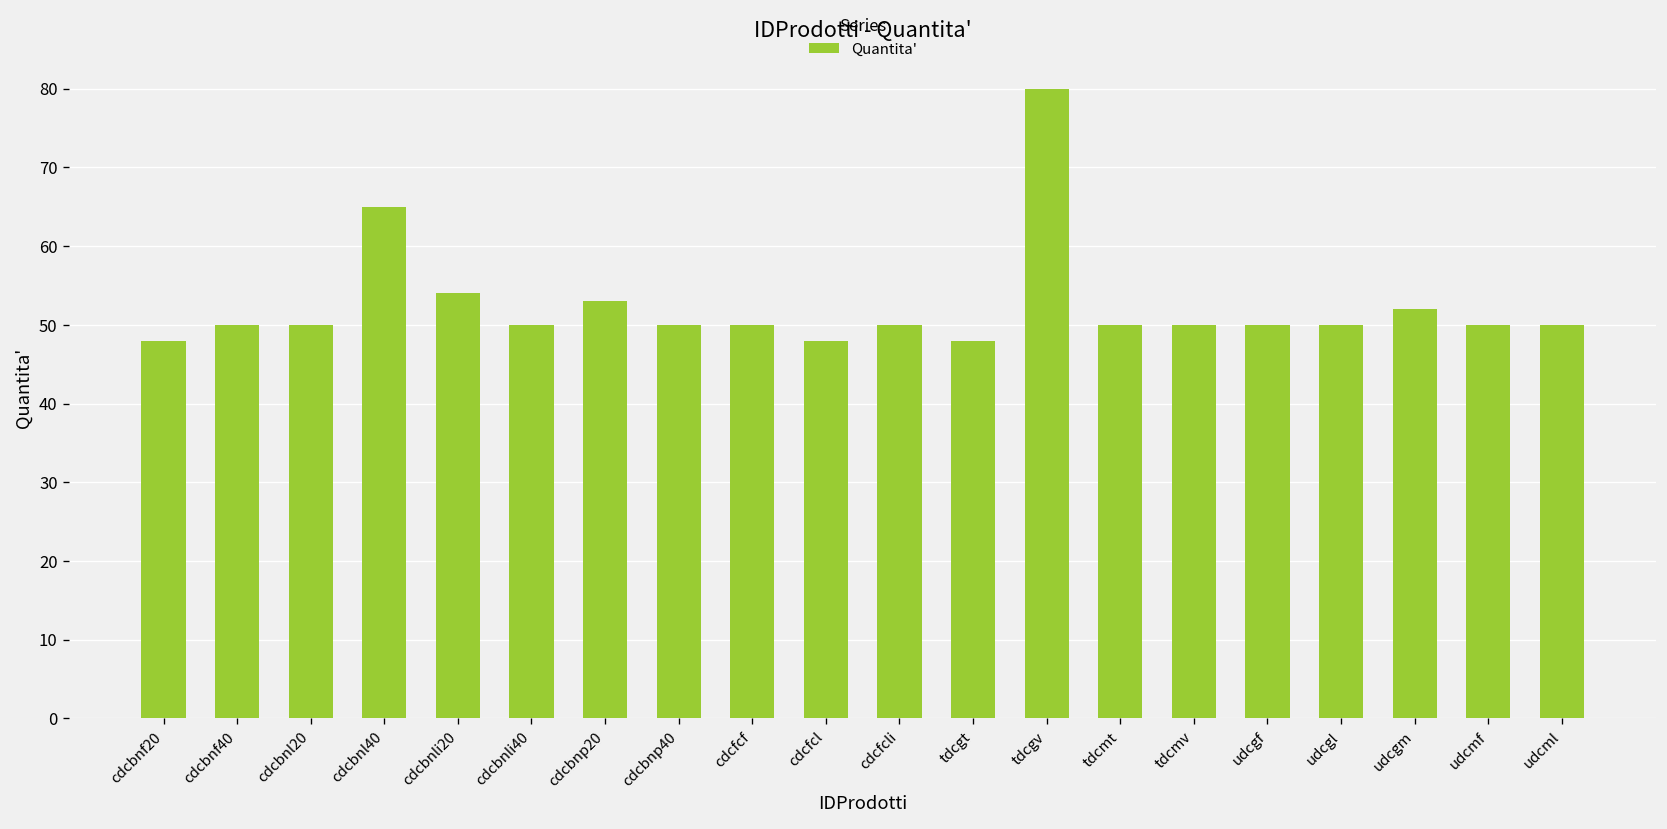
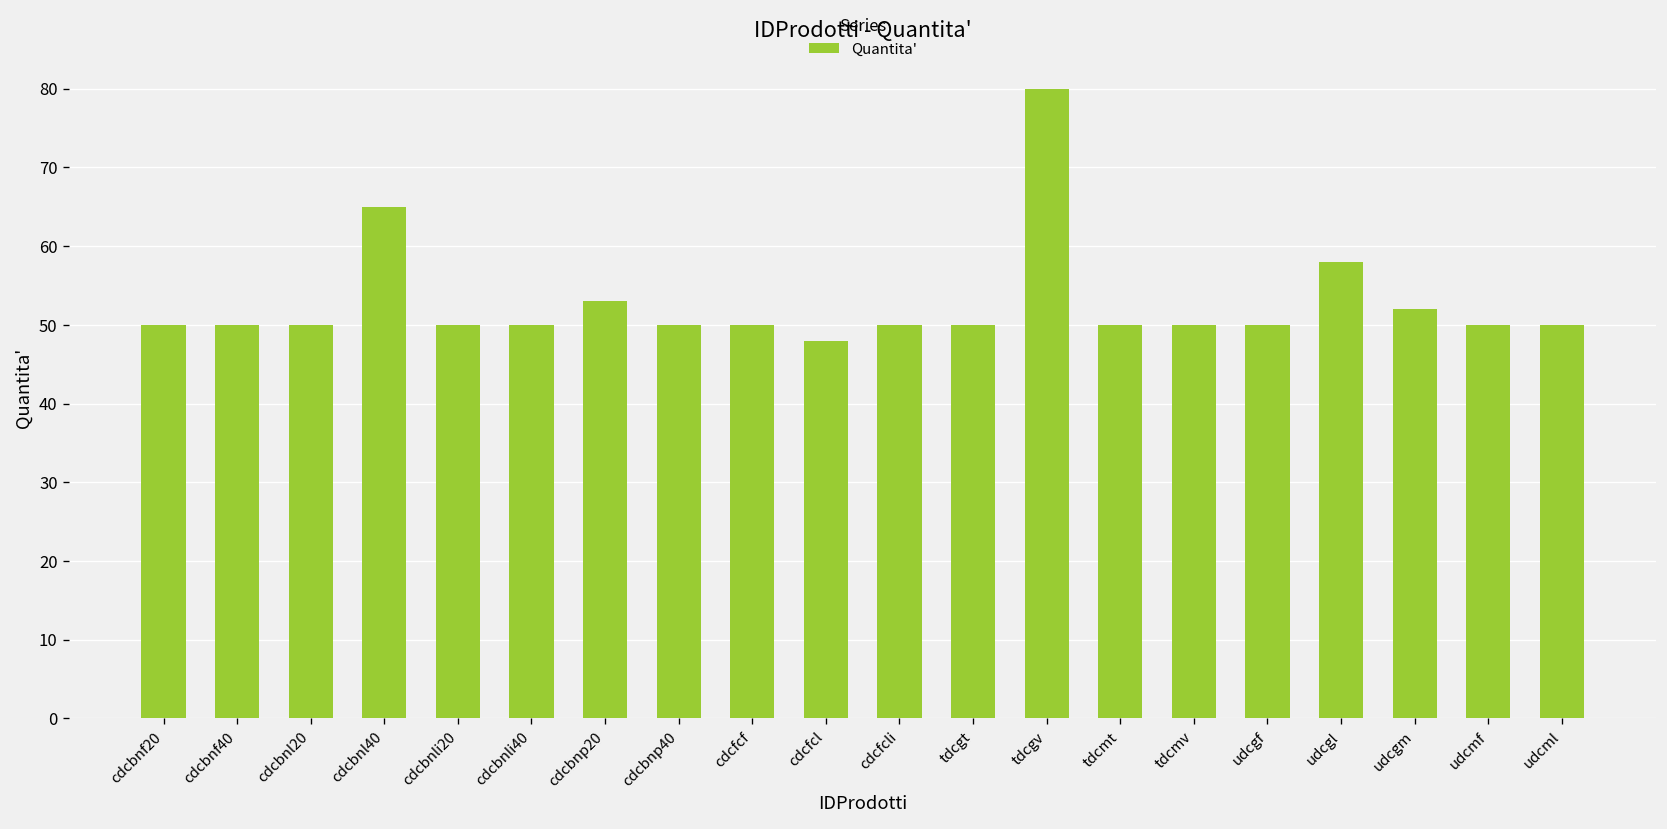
  {
-   "cdcbnf20": 48,
+   "cdcbnf20": 50,
    "cdcbnf40": 50,
    "cdcbnl20": 50,
    "cdcbnl40": 65,
-   "cdcbnli20": 54,
+   "cdcbnli20": 50,
    "cdcbnli40": 50,
    "cdcbnp20": 53,
    "cdcbnp40": 50,
    "cdcfcf": 50,
    "cdcfcl": 48,
    "cdcfcli": 50,
-   "tdcgt": 48,
+   "tdcgt": 50,
    "tdcgv": 80,
    "tdcmt": 50,
    "tdcmv": 50,
    "udcgf": 50,
-   "udcgl": 50,
+   "udcgl": 58,
    "udcgm": 52,
    "udcmf": 50,
    "udcml": 50
  }
